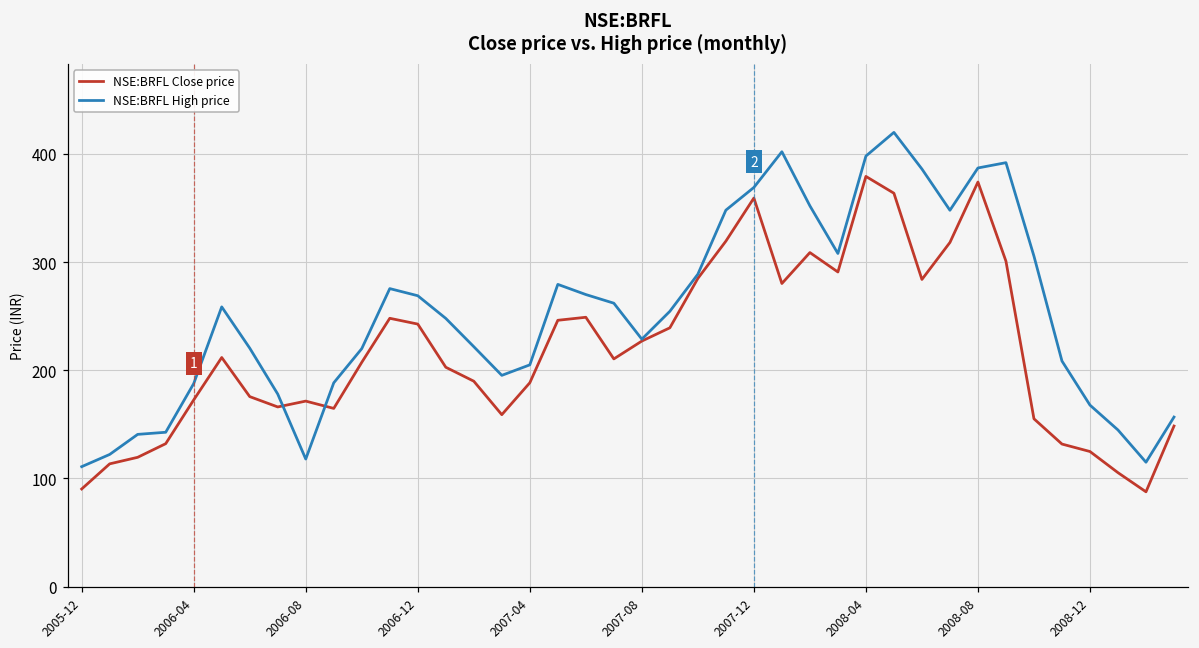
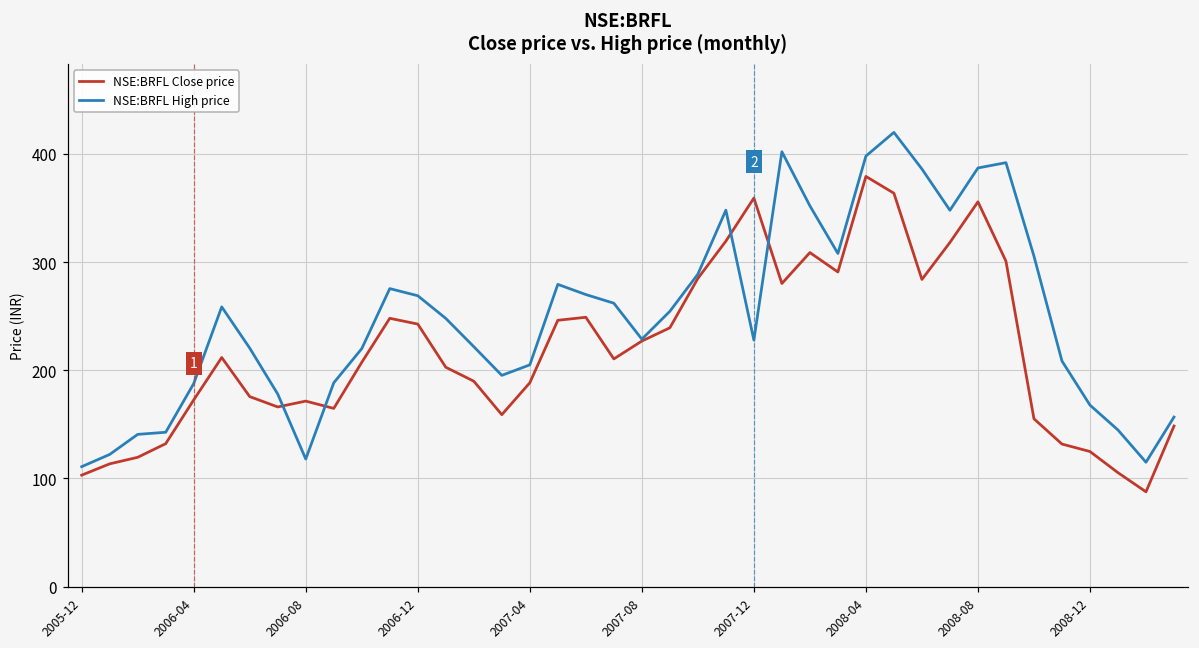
  {
    "NSE:BRFL Close price": {
-     "2005-12": 90,
+     "2005-12": 100,
      "2006-04": 170,
      "2006-08": 170,
      "2006-12": 240,
      "2007-04": 190,
      "2007-12": 360,
      "2008-04": 380,
-     "2008-08": 370,
+     "2008-08": 360,
      "2008-12": 120
    },
    "NSE:BRFL High price": {
      "2005-12": 110,
      "2006-08": 120,
      "2006-12": 270,
      "2007-04": 210,
-     "2007-12": 370,
+     "2007-12": 230,
      "2008-04": 400,
      "2008-08": 390,
      "2008-12": 170
    }
  }
